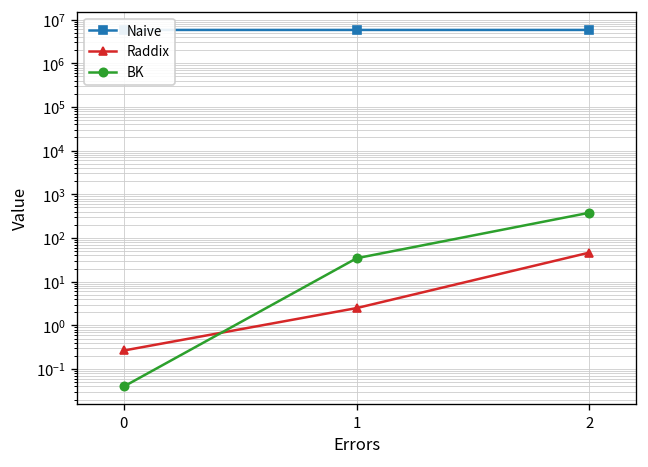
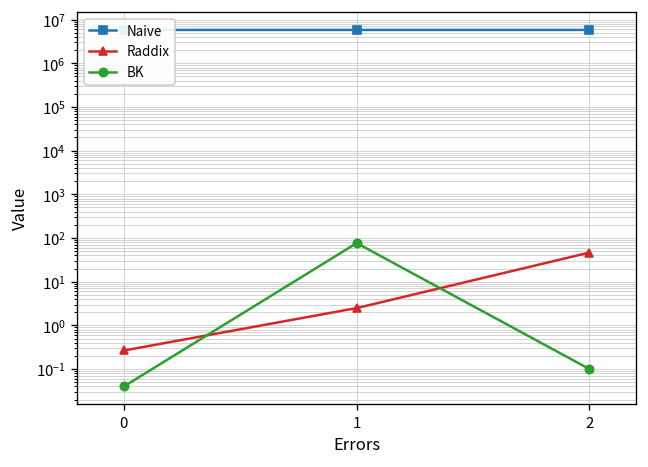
  {
    "Naive": {
      "1": 6000000,
      "2": 6000000
    },
    "Raddix": {
      "0": 0.3,
      "1": 2,
      "2": 50
    },
    "BK": {
      "0": 0.04,
-     "1": 30,
-     "2": 400
+     "1": 80,
+     "2": 0.1
    }
  }
